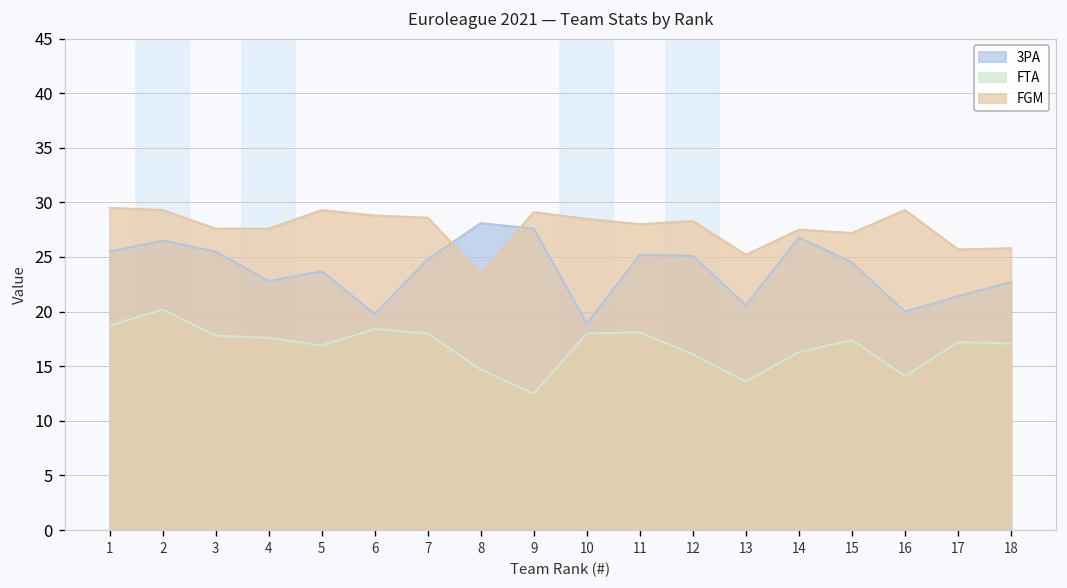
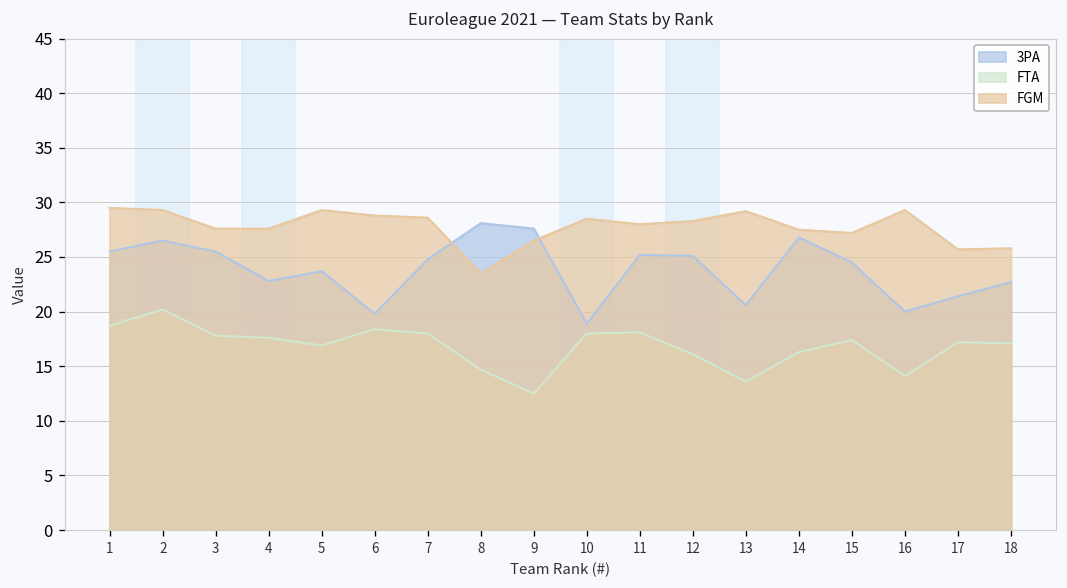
  {
    "FGM": {
      "1": 30,
      "2": 29,
      "3": 28,
      "4": 28,
      "5": 29,
      "6": 29,
      "7": 29,
      "8": 24,
-     "9": 29,
+     "9": 27,
      "10": 29,
      "11": 28,
      "12": 28,
-     "13": 25,
+     "13": 29,
      "14": 28,
      "15": 27,
      "16": 29,
      "17": 26,
      "18": 26
    }
  }
